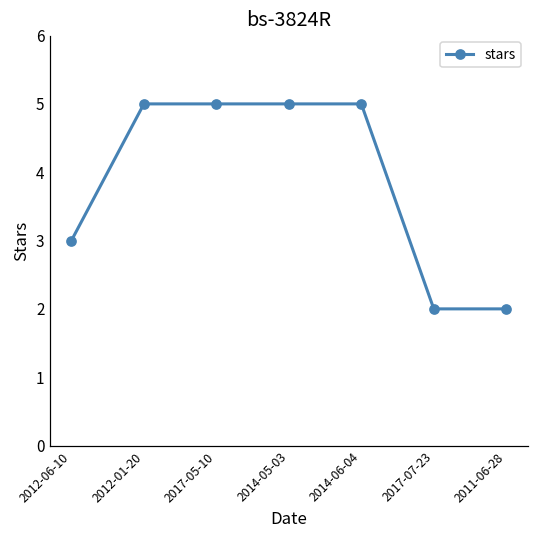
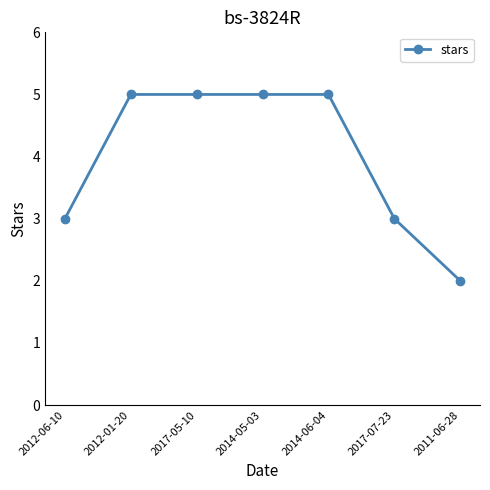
  {
    "2012-06-10": 3,
    "2012-01-20": 5,
    "2017-05-10": 5,
    "2014-05-03": 5,
    "2014-06-04": 5,
-   "2017-07-23": 2,
+   "2017-07-23": 3,
    "2011-06-28": 2
  }
